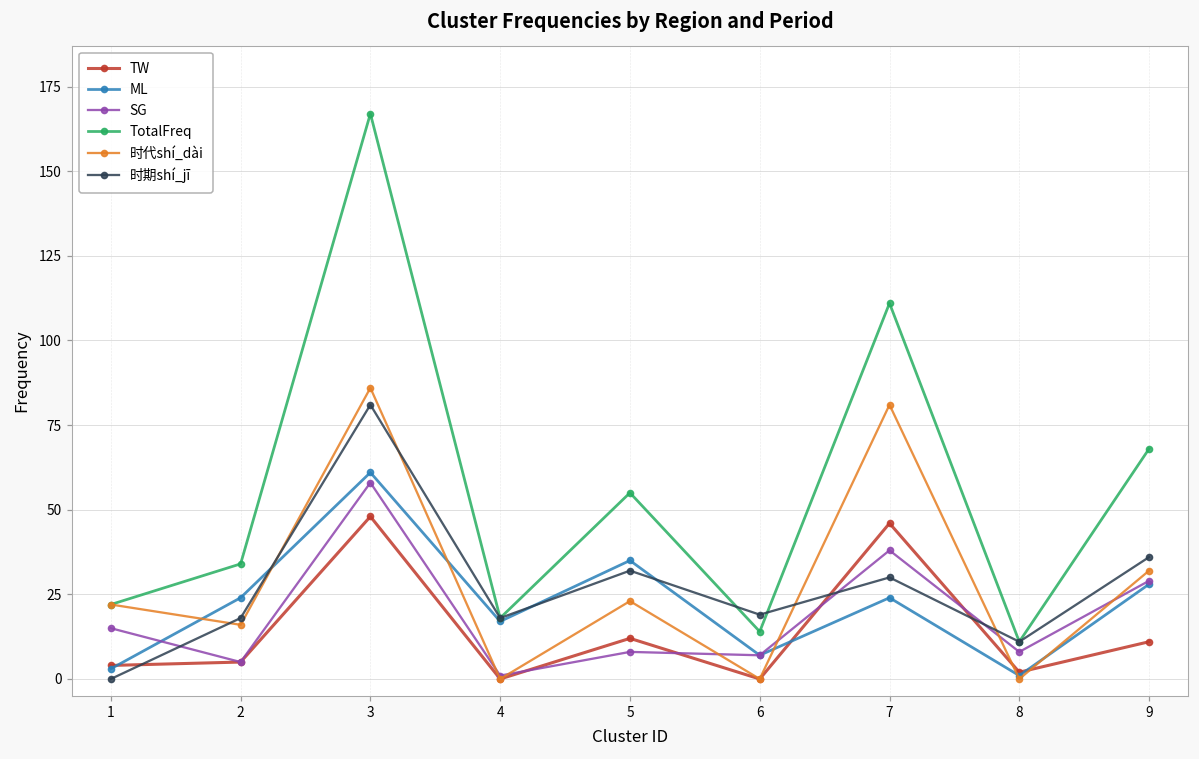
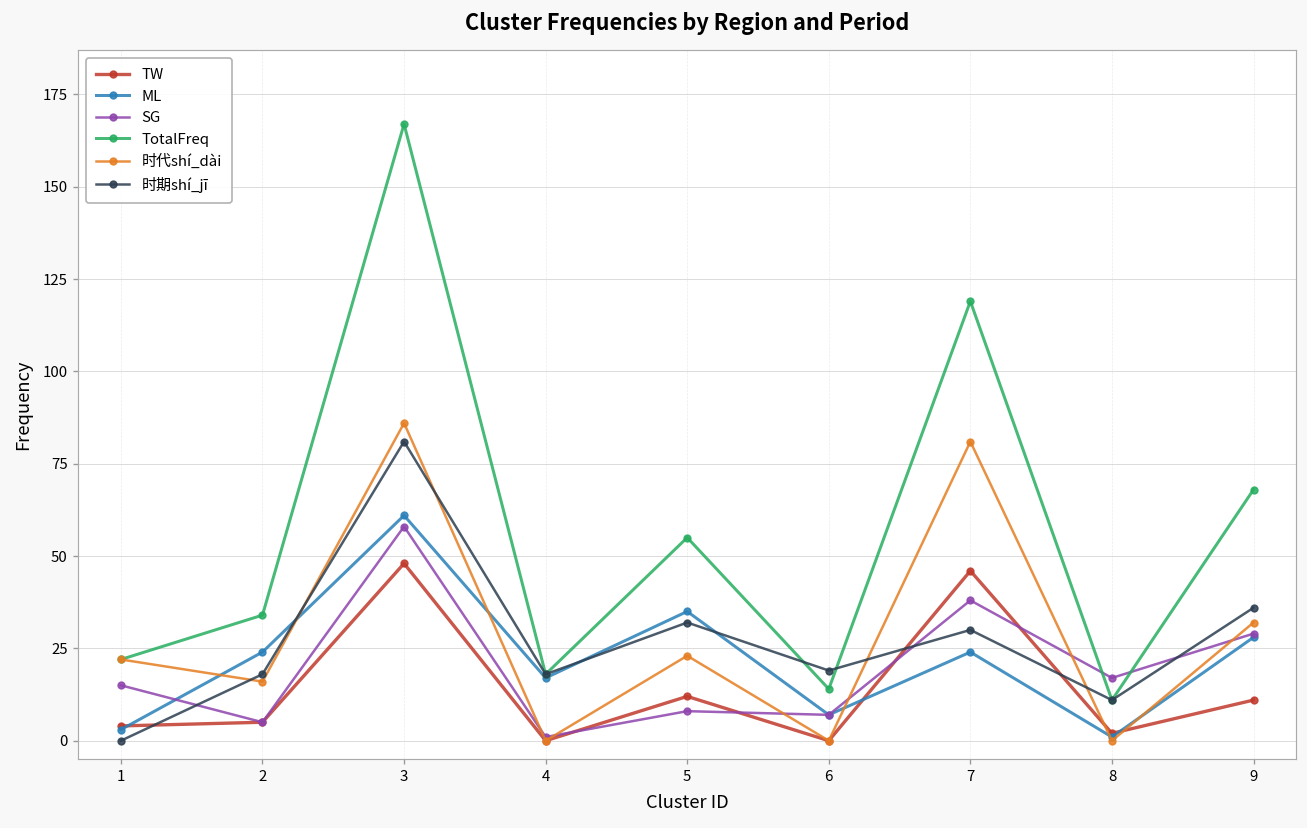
  {
    "TW": {
      "1": 4,
      "3": 48,
      "5": 12,
      "7": 46,
      "8": 2,
      "9": 11
    },
    "ML": {
      "1": 3,
      "2": 24,
      "3": 61,
      "4": 17,
      "5": 35,
      "7": 24,
      "8": 1,
      "9": 28
    },
    "SG": {
      "1": 15,
      "3": 58,
      "4": 1,
      "5": 8,
      "7": 38,
-     "8": 8,
+     "8": 17,
      "9": 29
    },
    "TotalFreq": {
      "2": 34,
      "3": 167,
      "5": 55,
      "6": 14,
-     "7": 111,
+     "7": 119,
      "9": 68
    },
    "时代shí_dài": {
      "2": 16,
      "3": 86,
      "5": 23,
      "7": 81,
      "8": 0,
      "9": 32
    },
    "时期shí_jī": {
      "1": 0,
      "2": 18,
      "3": 81,
      "5": 32,
      "6": 19,
      "7": 30,
      "9": 36
    }
  }
